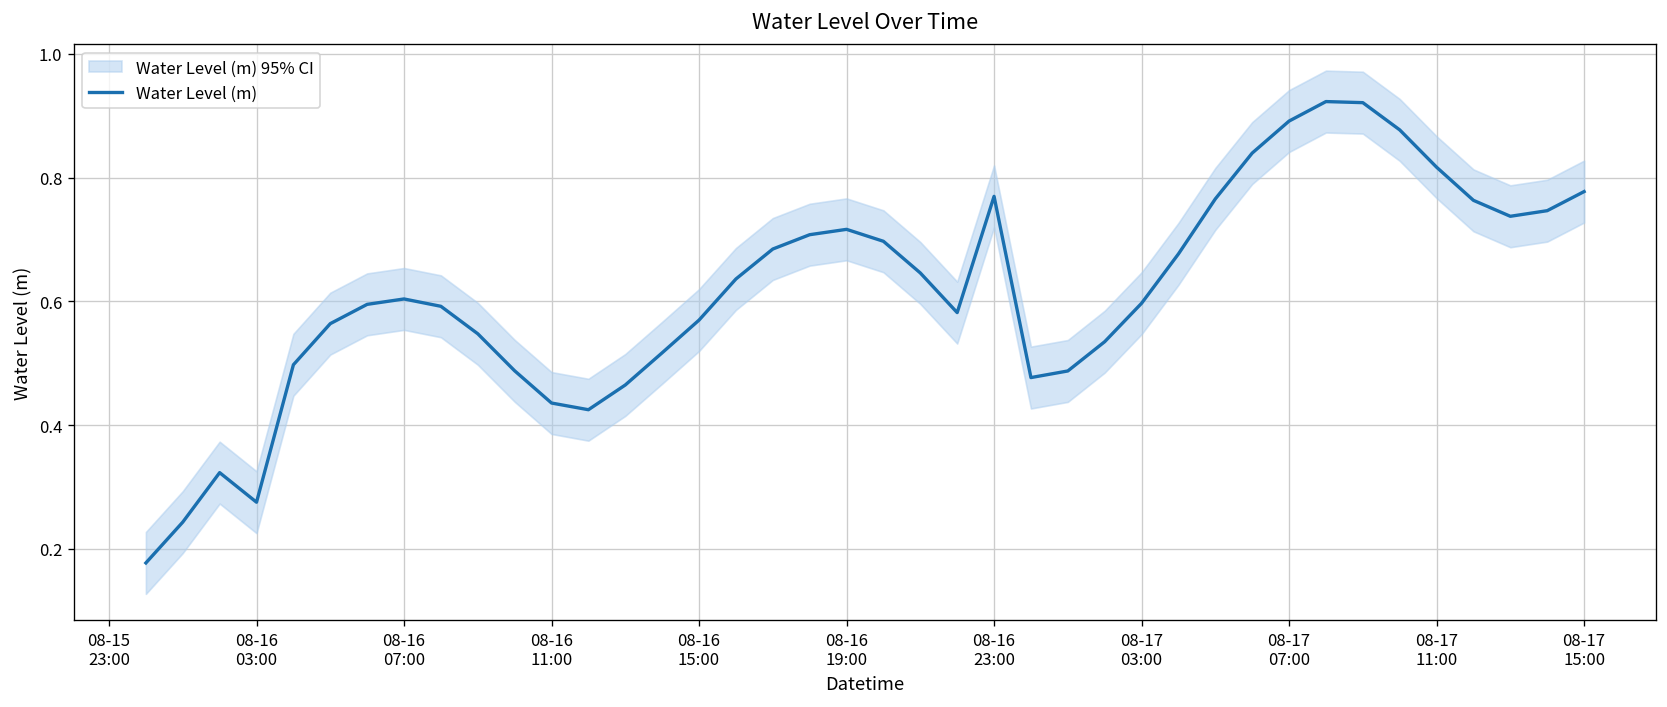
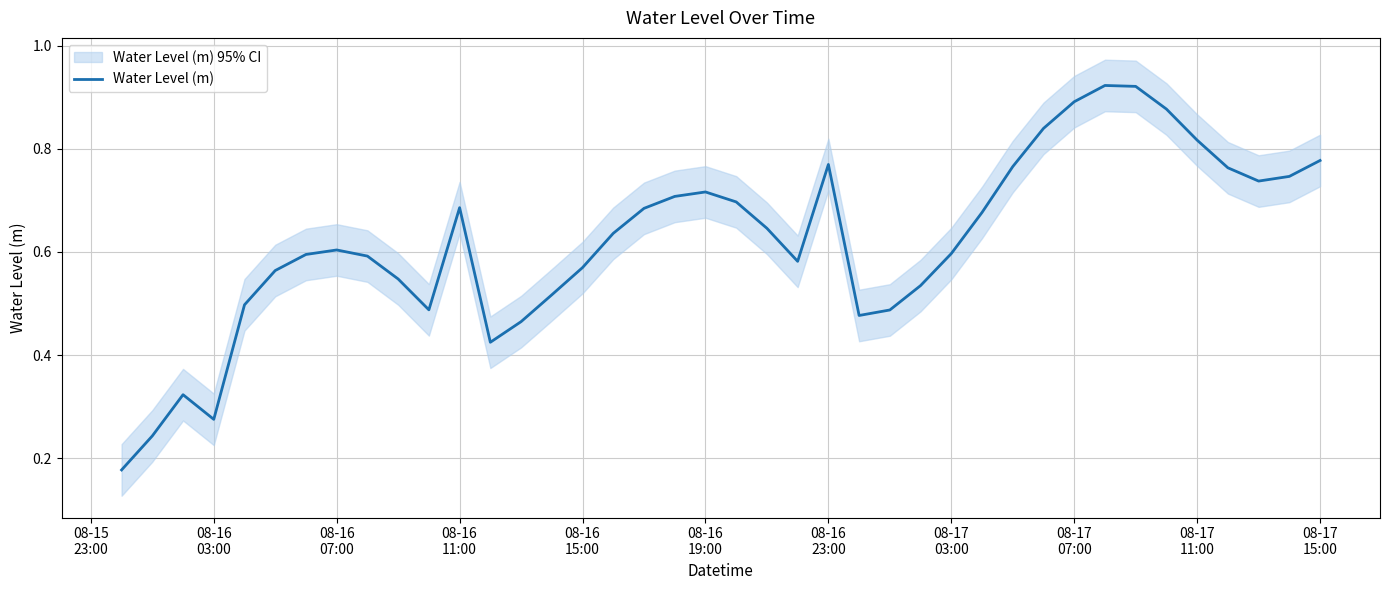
  {
    "Water Level (m)": {
      "08-16 03:00": 0.28,
      "08-16 07:00": 0.60,
-     "08-16 11:00": 0.44,
+     "08-16 11:00": 0.69,
      "08-16 15:00": 0.57,
      "08-16 19:00": 0.72,
      "08-16 23:00": 0.77,
      "08-17 03:00": 0.60,
      "08-17 07:00": 0.89,
      "08-17 11:00": 0.82,
      "08-17 15:00": 0.78
    }
  }
